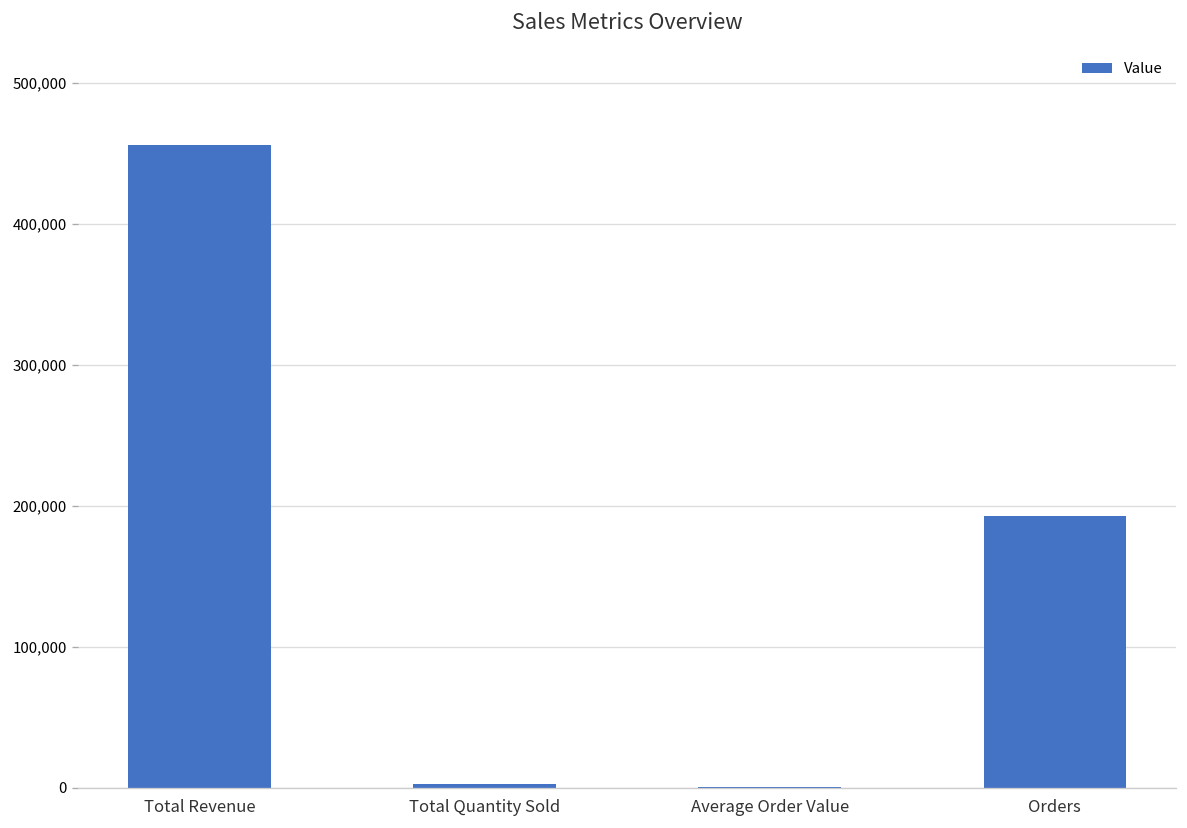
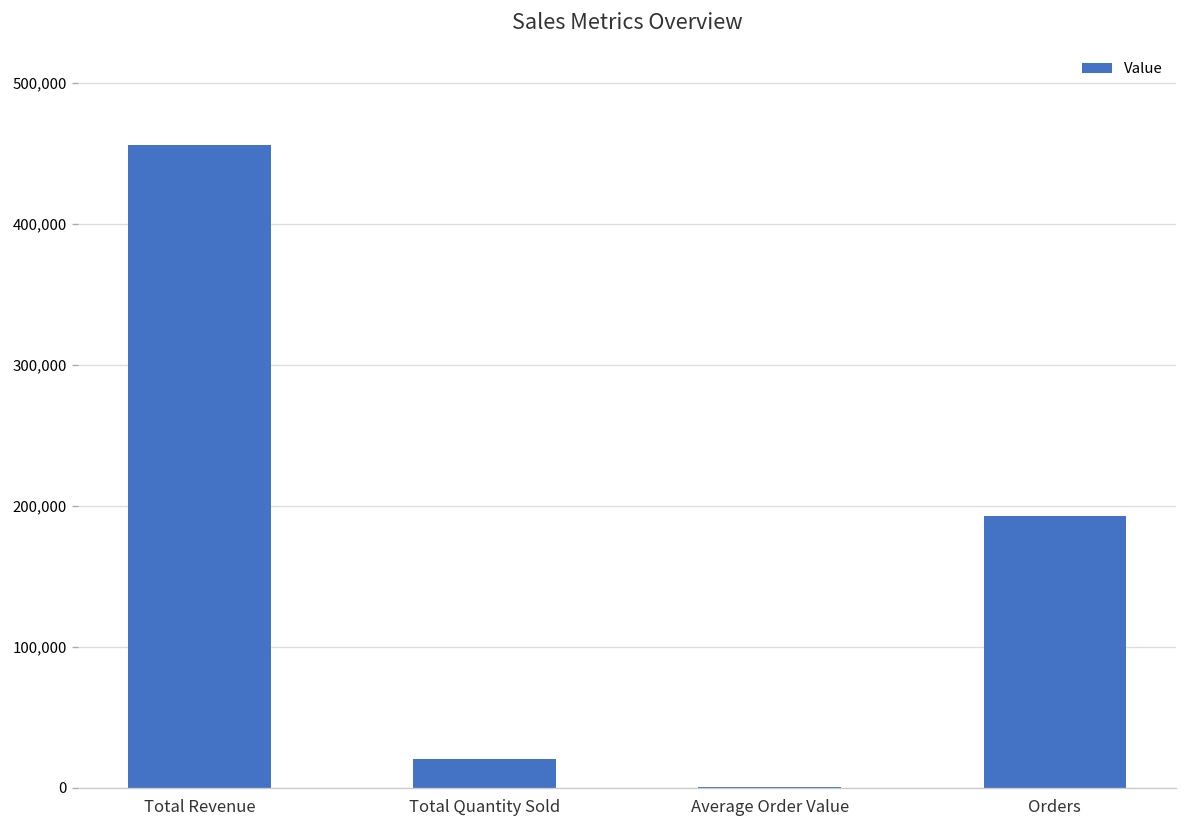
  {
    "Total Revenue": "456,000",
-   "Total Quantity Sold": "3,000",
+   "Total Quantity Sold": "20,000",
    "Orders": "193,000"
  }
